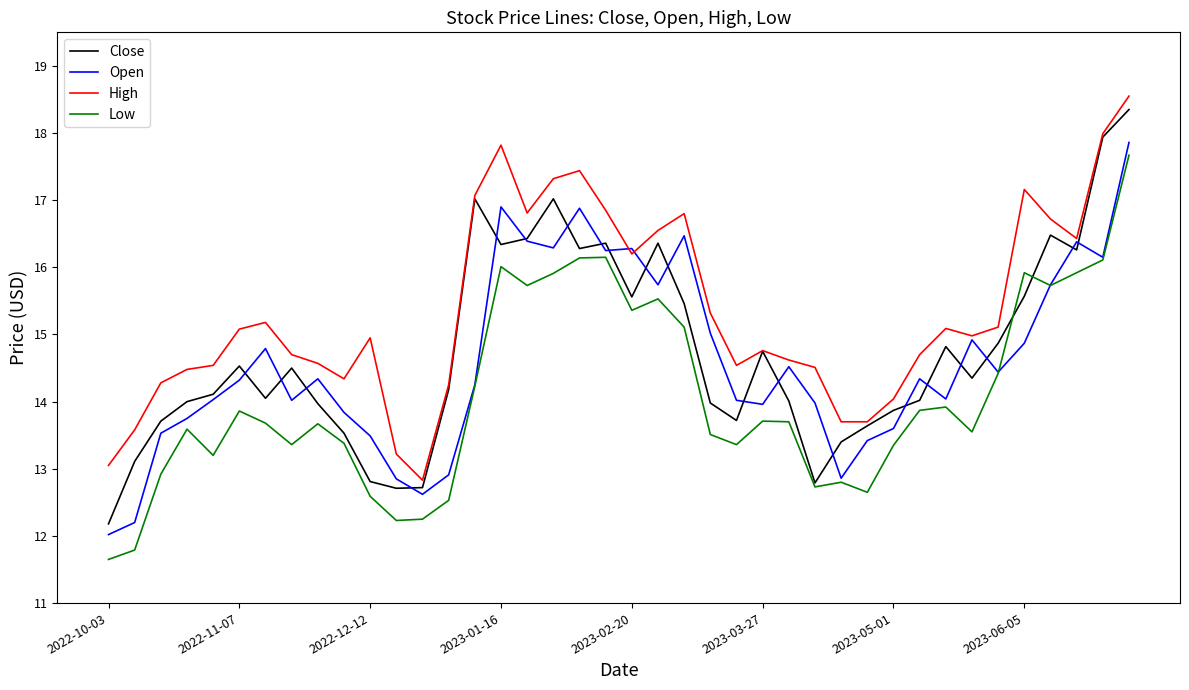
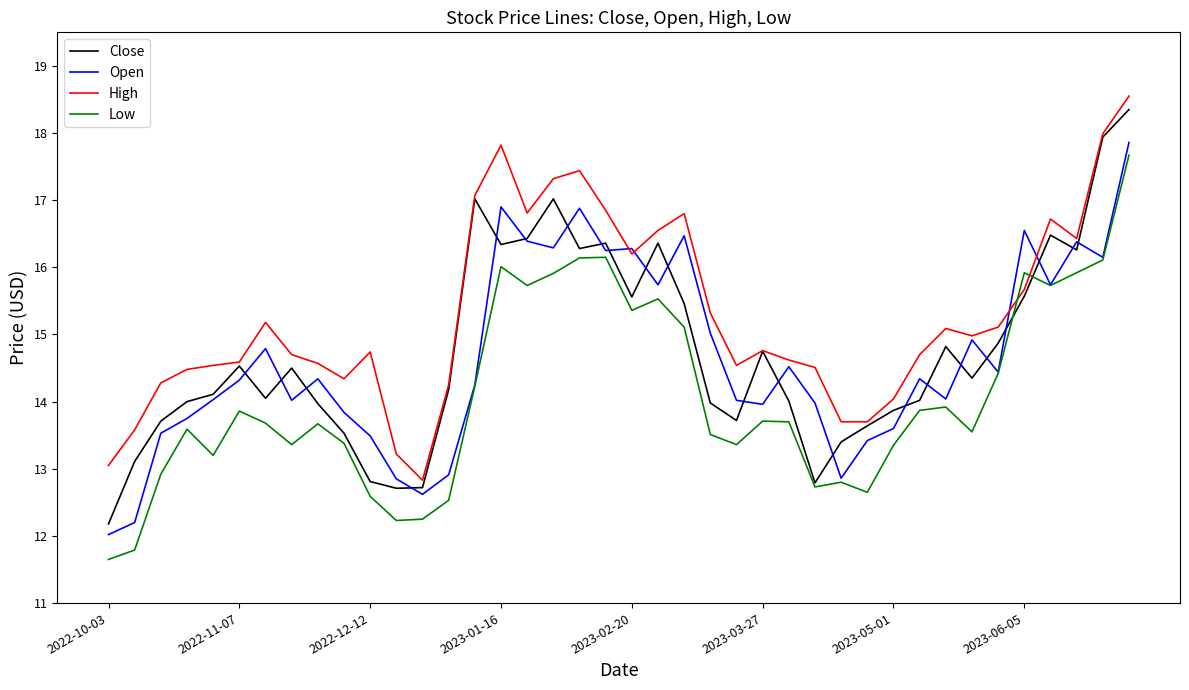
  {
    "Close": {
      "2022-10-03": 12.2,
      "2022-11-07": 14.5,
      "2022-12-12": 12.8,
      "2023-01-16": 16.3,
      "2023-02-20": 15.6,
      "2023-05-01": 13.9,
      "2023-06-05": 15.6
    },
    "Open": {
      "2022-10-03": 12.0,
      "2022-11-07": 14.3,
      "2022-12-12": 13.5,
      "2023-01-16": 16.9,
      "2023-02-20": 16.3,
      "2023-03-27": 14.0,
      "2023-05-01": 13.6,
-     "2023-06-05": 14.9
+     "2023-06-05": 16.6
    },
    "High": {
      "2022-10-03": 13.1,
-     "2022-11-07": 15.1,
-     "2022-12-12": 15.0,
+     "2022-11-07": 14.6,
+     "2022-12-12": 14.7,
      "2023-01-16": 17.8,
      "2023-02-20": 16.2,
      "2023-05-01": 14.0,
-     "2023-06-05": 17.2
+     "2023-06-05": 15.7
    },
    "Low": {
      "2022-10-03": 11.7,
      "2022-11-07": 13.9,
      "2022-12-12": 12.6,
      "2023-01-16": 16.0,
      "2023-02-20": 15.4,
      "2023-03-27": 13.7,
      "2023-05-01": 13.4,
      "2023-06-05": 15.9
    }
  }
